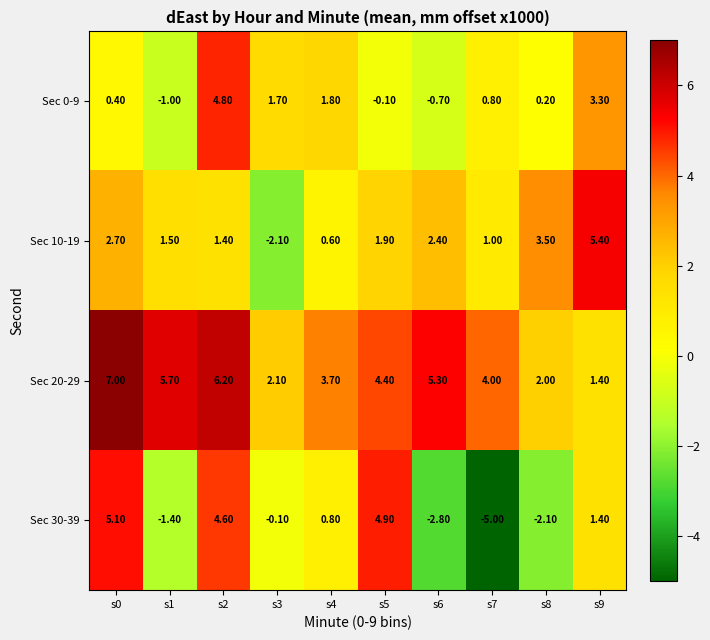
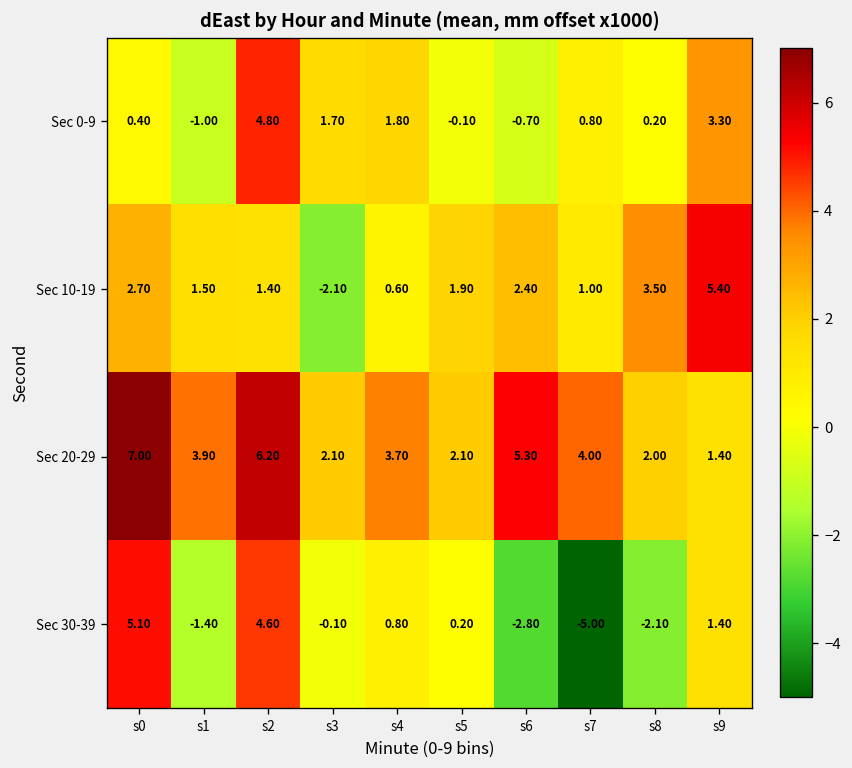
  {
    "Sec 0-9": {
      "s0": 0.40,
      "s1": -1.00,
      "s2": 4.80,
      "s3": 1.70,
      "s4": 1.80,
      "s5": -0.10,
      "s6": -0.70,
      "s7": 0.80,
      "s8": 0.20,
      "s9": 3.30
    },
    "Sec 10-19": {
      "s0": 2.70,
      "s1": 1.50,
      "s2": 1.40,
      "s3": -2.10,
      "s4": 0.60,
      "s5": 1.90,
      "s6": 2.40,
      "s7": 1.00,
      "s8": 3.50,
      "s9": 5.40
    },
    "Sec 20-29": {
      "s0": 7.00,
-     "s1": 5.70,
+     "s1": 3.90,
      "s2": 6.20,
      "s3": 2.10,
      "s4": 3.70,
-     "s5": 4.40,
+     "s5": 2.10,
      "s6": 5.30,
      "s7": 4.00,
      "s8": 2.00,
      "s9": 1.40
    },
    "Sec 30-39": {
      "s0": 5.10,
      "s1": -1.40,
      "s2": 4.60,
      "s3": -0.10,
      "s4": 0.80,
-     "s5": 4.90,
+     "s5": 0.20,
      "s6": -2.80,
      "s7": -5.00,
      "s8": -2.10,
      "s9": 1.40
    }
  }
